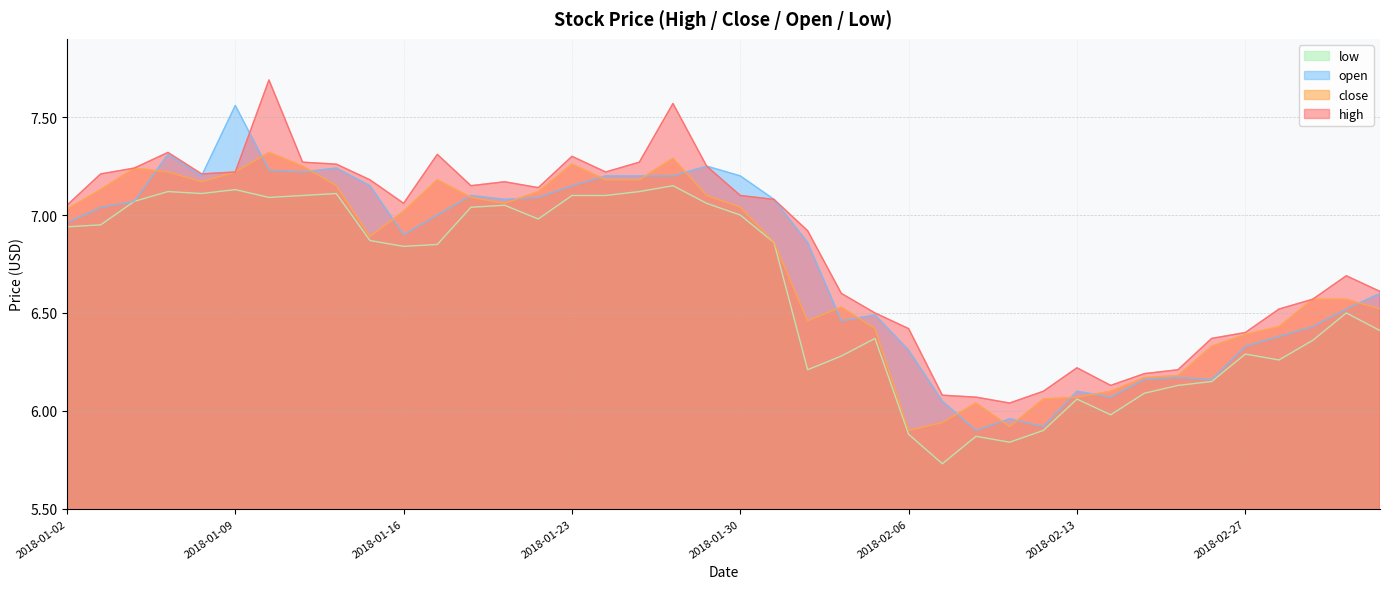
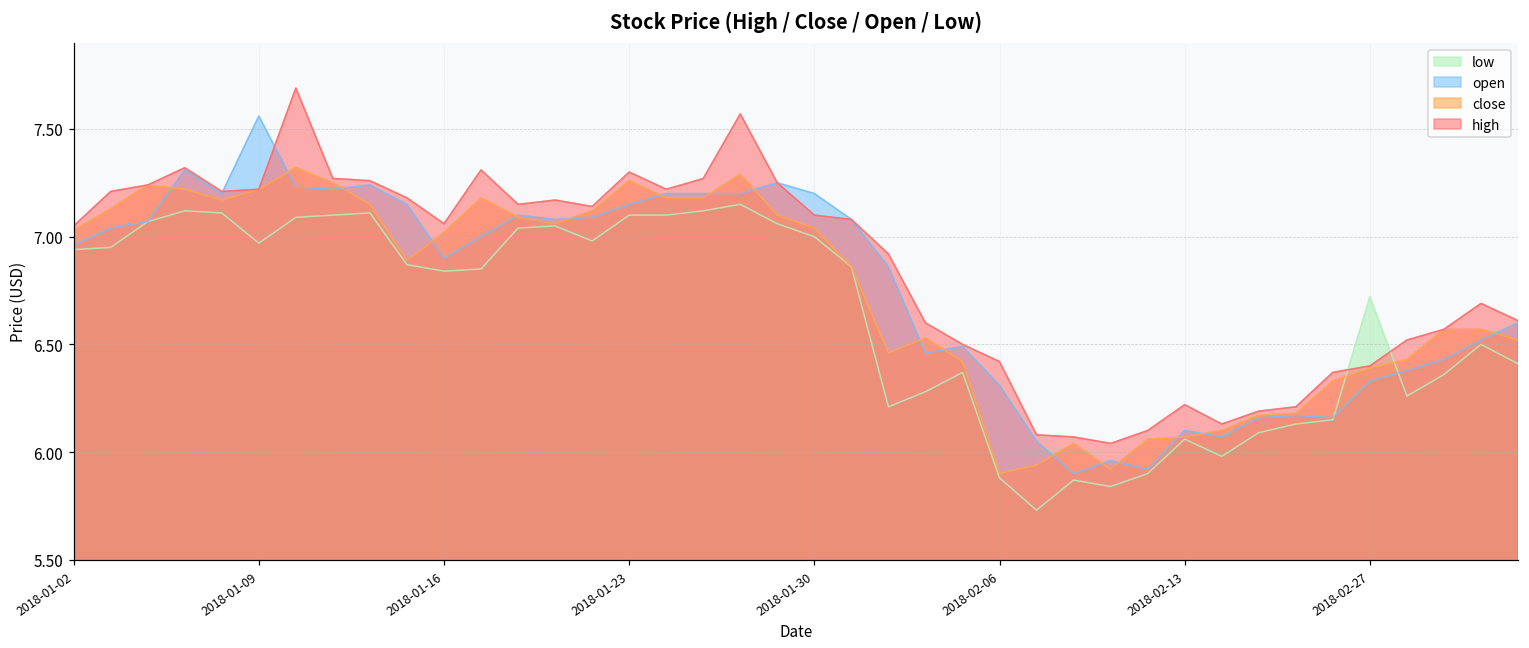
  {
    "low": {
      "2018-01-02": 6.94,
-     "2018-01-09": 7.13,
+     "2018-01-09": 6.97,
      "2018-01-16": 6.84,
      "2018-01-23": 7.10,
      "2018-01-30": 7.00,
      "2018-02-06": 5.88,
-     "2018-02-27": 6.29
+     "2018-02-27": 6.72
    },
    "open": {
      "2018-01-02": 6.96,
      "2018-01-09": 7.56,
      "2018-01-16": 6.90,
      "2018-01-23": 7.15,
      "2018-01-30": 7.20,
      "2018-02-06": 6.31,
      "2018-02-13": 6.10,
      "2018-02-27": 6.33
    }
  }
